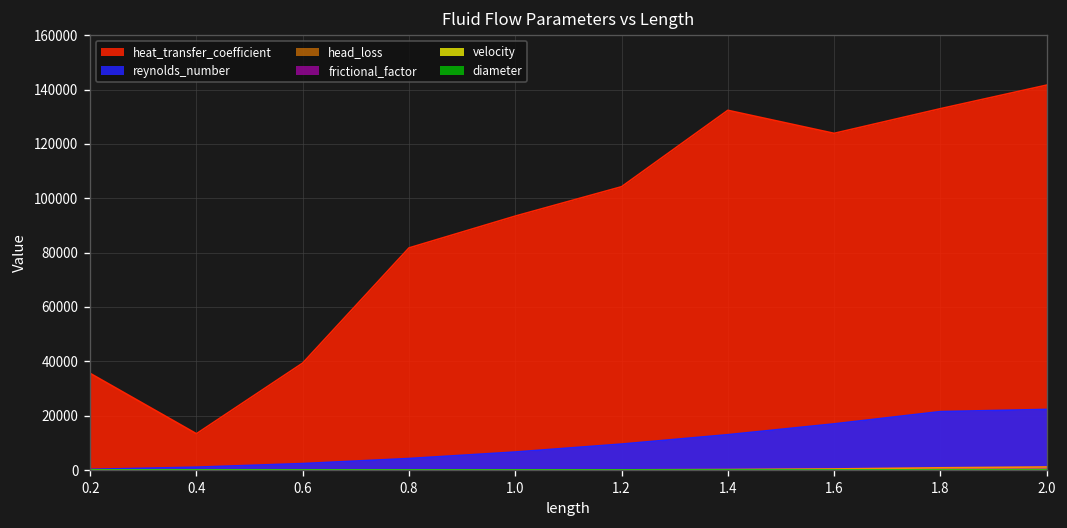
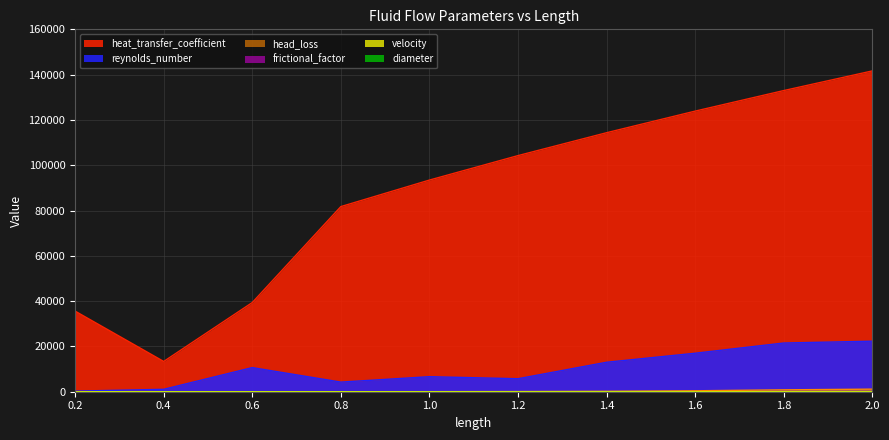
  {
    "heat_transfer_coefficient": {
      "0.2": 36000,
      "0.4": 13000,
      "0.6": 39000,
      "0.8": 82000,
      "1.0": 93000,
      "1.2": 104000,
-     "1.4": 132000,
+     "1.4": 114000,
      "1.6": 124000,
      "1.8": 133000,
      "2.0": 142000
    },
    "reynolds_number": {
-     "0.6": 2000,
+     "0.6": 11000,
      "0.8": 4000,
      "1.0": 7000,
-     "1.2": 10000,
+     "1.2": 6000,
      "1.4": 13000,
      "1.6": 17000,
      "1.8": 22000,
      "2.0": 22000
    },
    "head_loss": {
      "2.0": 1000
    },
    "diameter": {
      "2.0": 0
    }
  }
